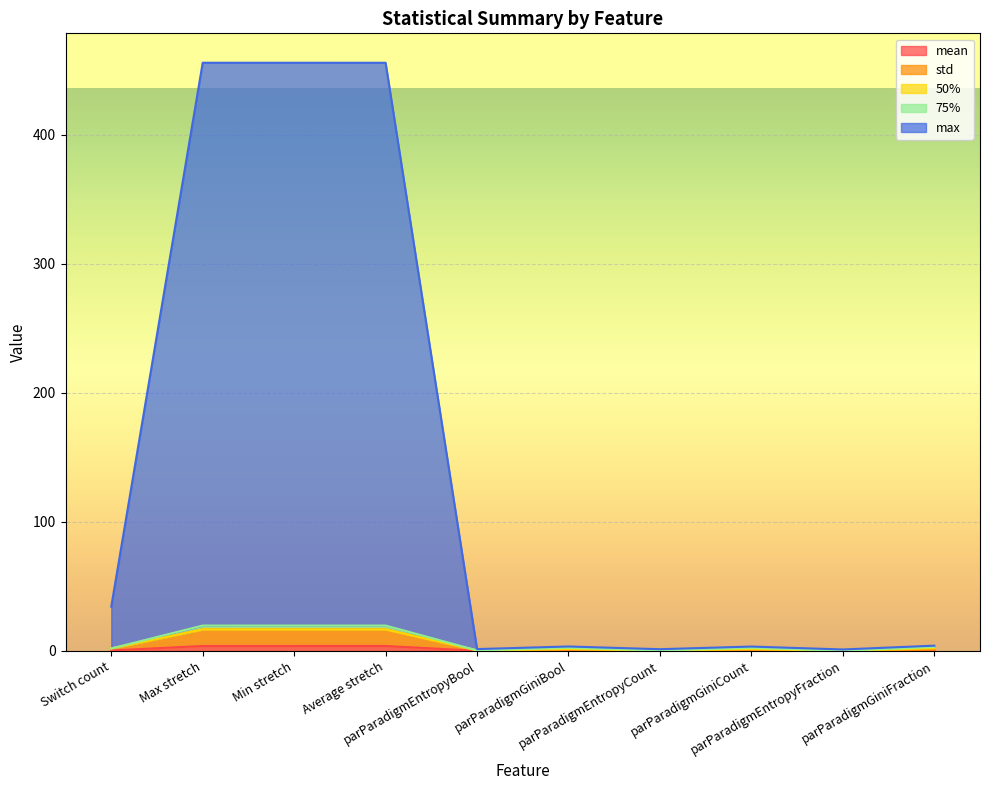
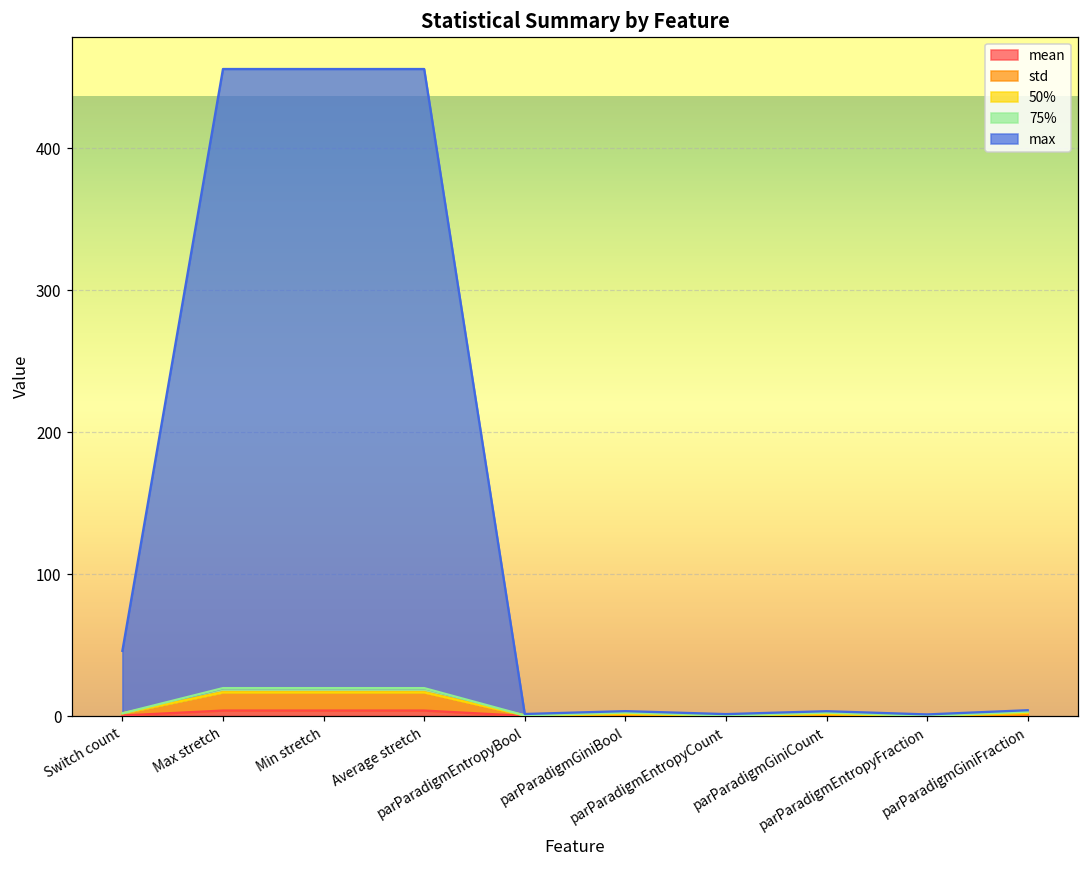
  {
    "mean": {
      "Max stretch": 4,
      "Min stretch": 4,
      "Average stretch": 4
    },
    "75%": {
      "Max stretch": 3,
      "Min stretch": 3,
      "Average stretch": 3
    },
    "max": {
-     "Switch count": 32,
+     "Switch count": 44,
      "Max stretch": 436,
      "Min stretch": 436,
      "Average stretch": 436
    }
  }
